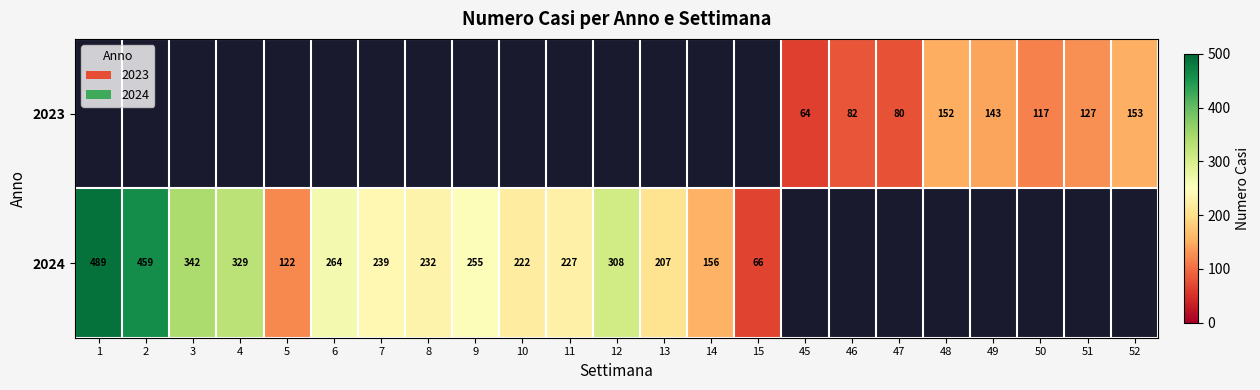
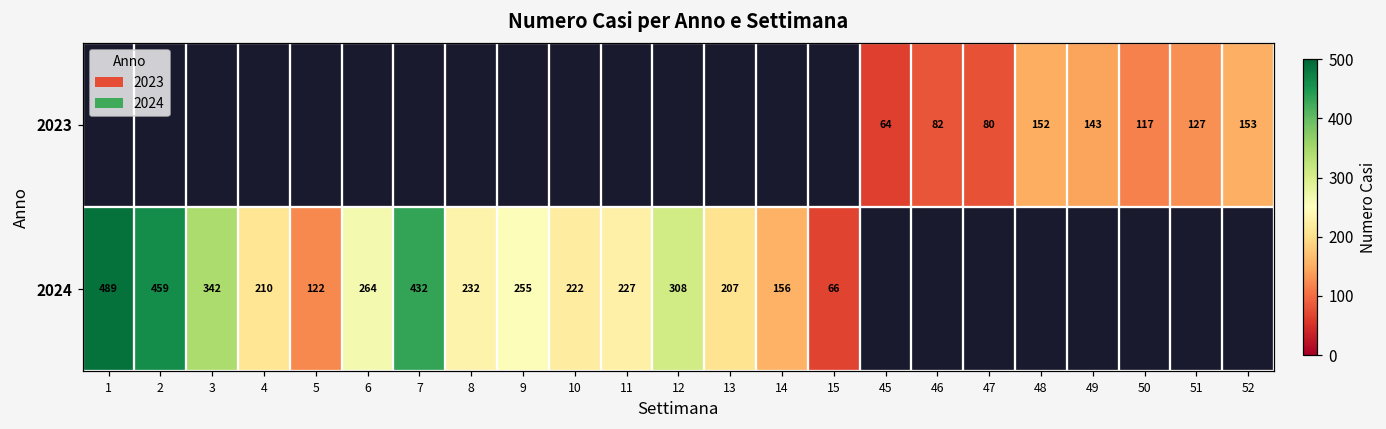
  {
    "2023": {
      "45": 64,
      "46": 82,
      "47": 80,
      "48": 152,
      "49": 143,
      "50": 117,
      "51": 127,
      "52": 153
    },
    "2024": {
      "1": 489,
      "2": 459,
      "3": 342,
-     "4": 329,
+     "4": 210,
      "5": 122,
      "6": 264,
-     "7": 239,
+     "7": 432,
      "8": 232,
      "9": 255,
      "10": 222,
      "11": 227,
      "12": 308,
      "13": 207,
      "14": 156,
      "15": 66
    }
  }
